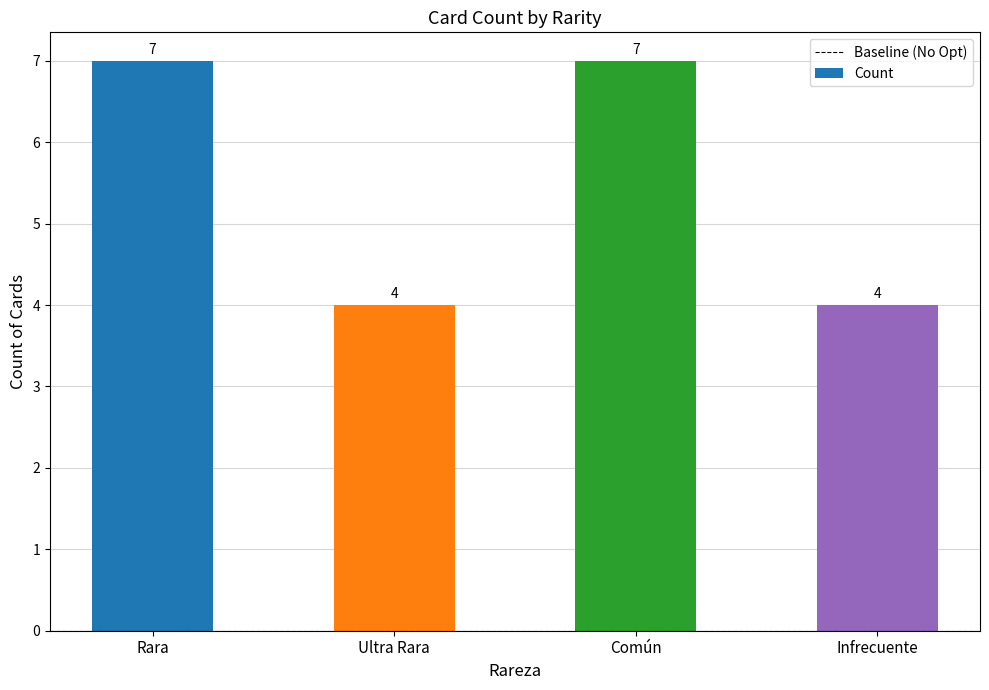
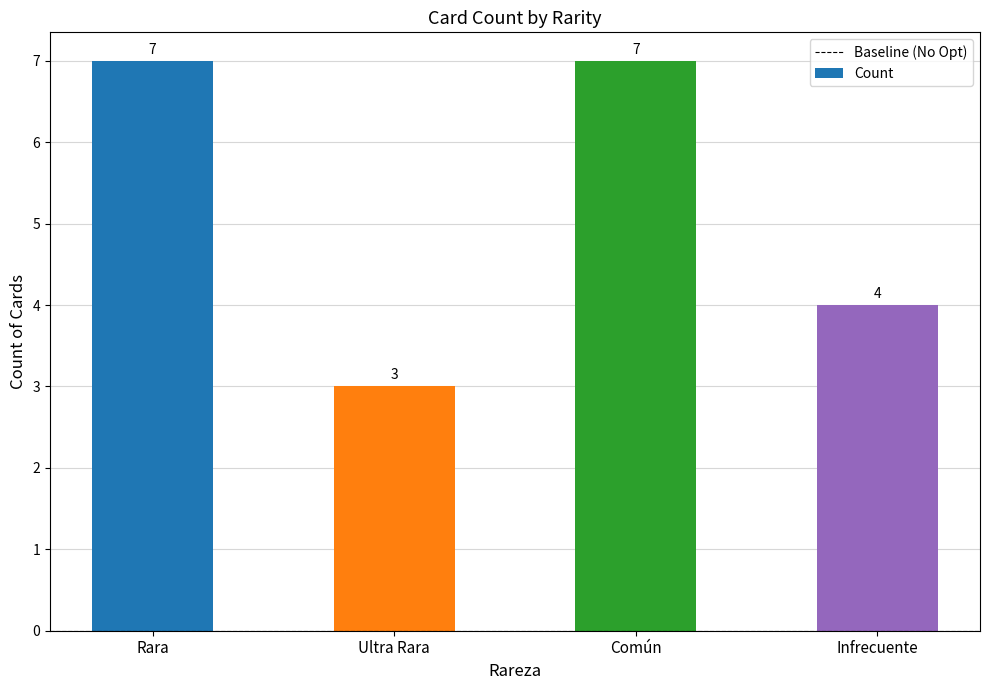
  {
    "Rara": 7,
-   "Ultra Rara": 4,
+   "Ultra Rara": 3,
    "Común": 7,
    "Infrecuente": 4
  }
